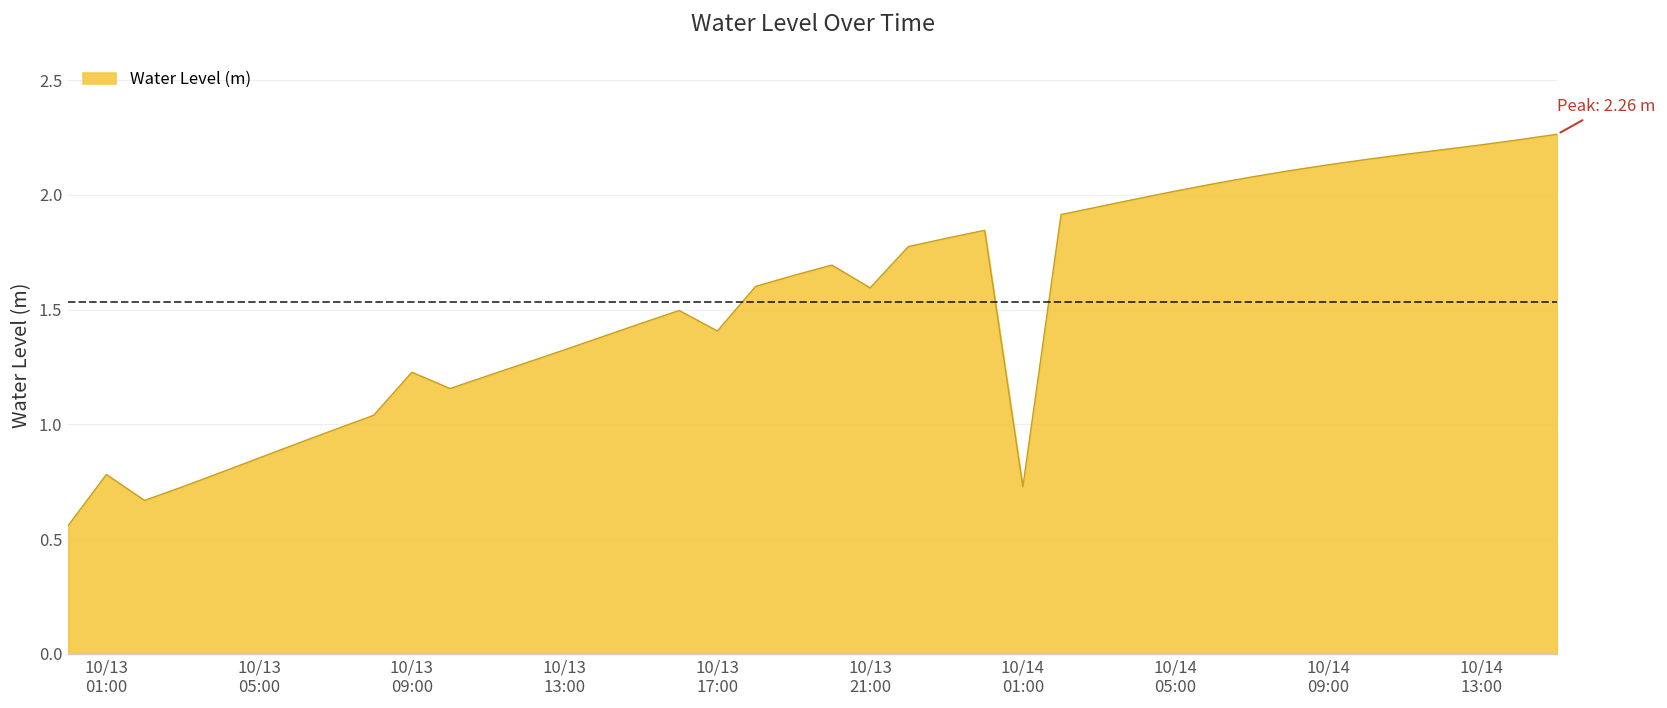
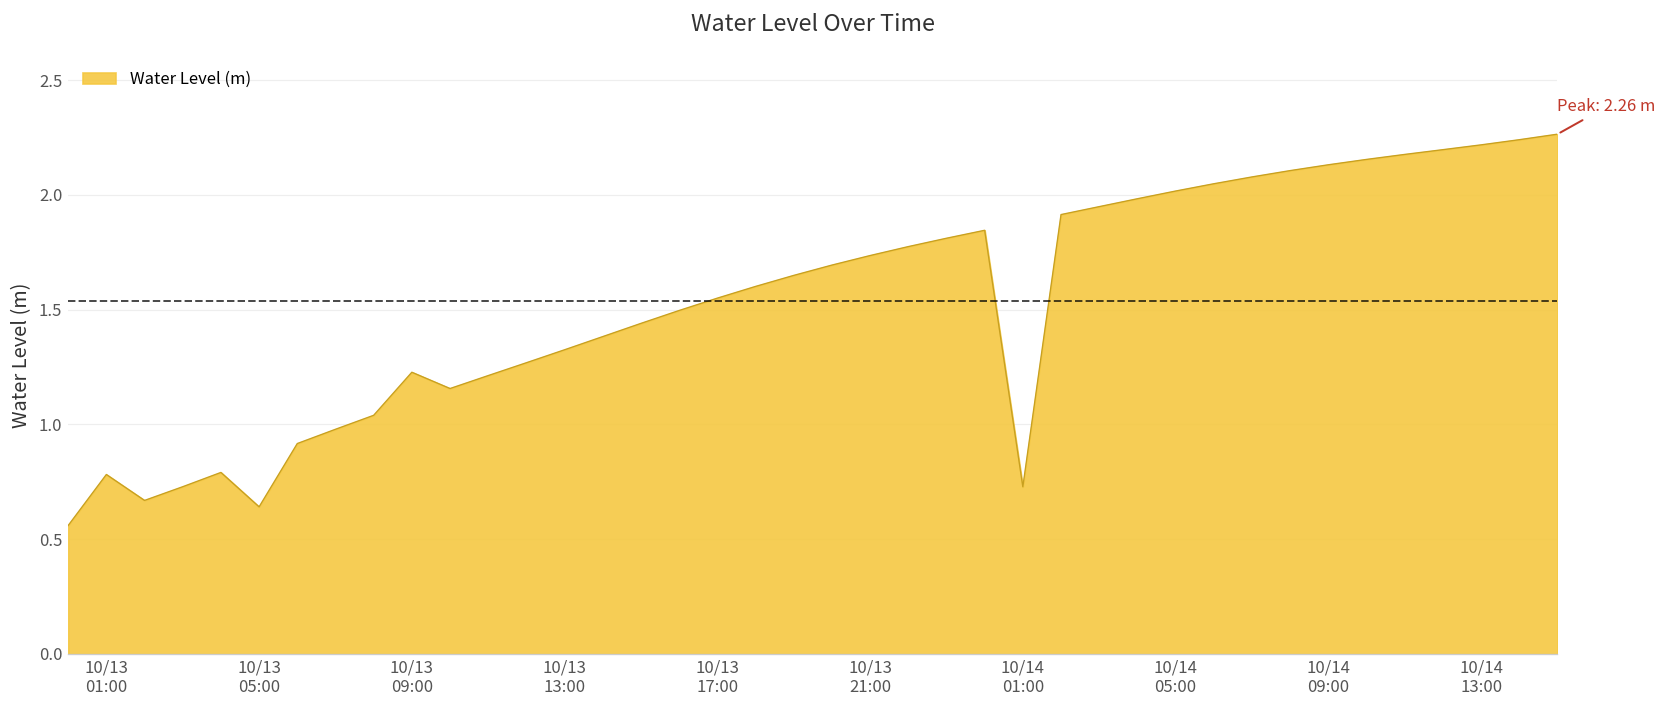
  {
    "10/13 01:00": 0.78,
-   "10/13 05:00": 0.85,
+   "10/13 05:00": 0.64,
    "10/13 09:00": 1.23,
    "10/13 13:00": 1.33,
-   "10/13 17:00": 1.41,
-   "10/13 21:00": 1.60,
+   "10/13 17:00": 1.55,
+   "10/13 21:00": 1.74,
    "10/14 01:00": 0.73,
    "10/14 05:00": 2.02,
    "10/14 09:00": 2.13,
    "10/14 13:00": 2.22
  }
